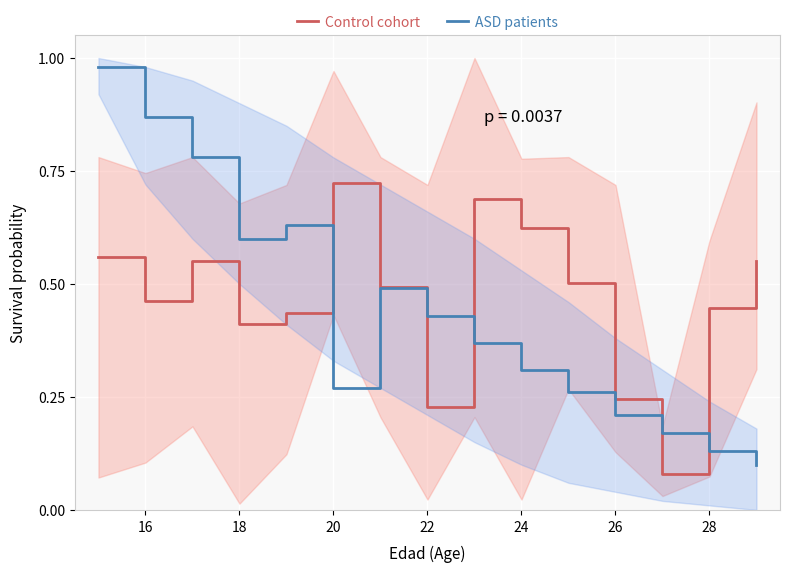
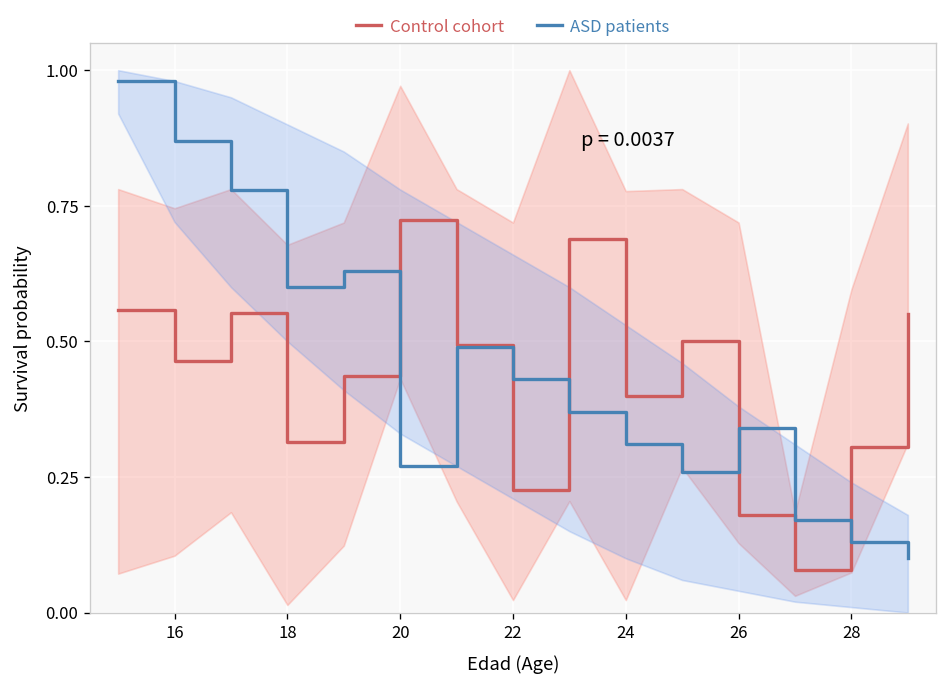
  {
    "Control cohort": {
      "16": 0.46,
-     "18": 0.41,
+     "18": 0.31,
      "20": 0.72,
      "22": 0.23,
-     "24": 0.62,
-     "26": 0.25,
-     "28": 0.45
+     "24": 0.40,
+     "26": 0.18,
+     "28": 0.31
    },
    "ASD patients": {
      "16": 0.87,
      "18": 0.60,
      "20": 0.27,
      "22": 0.43,
      "24": 0.31,
-     "26": 0.21,
+     "26": 0.34,
      "28": 0.13
    }
  }
